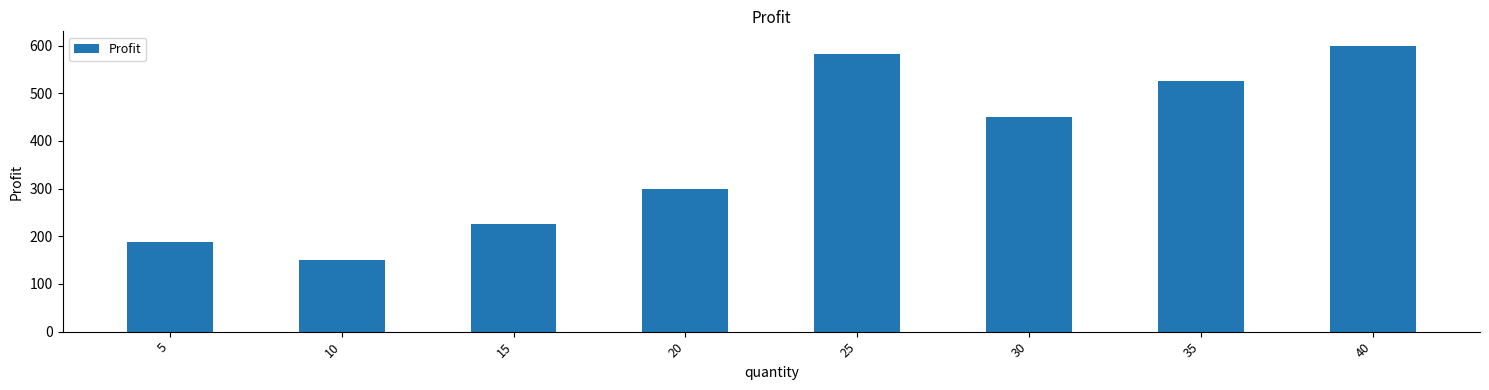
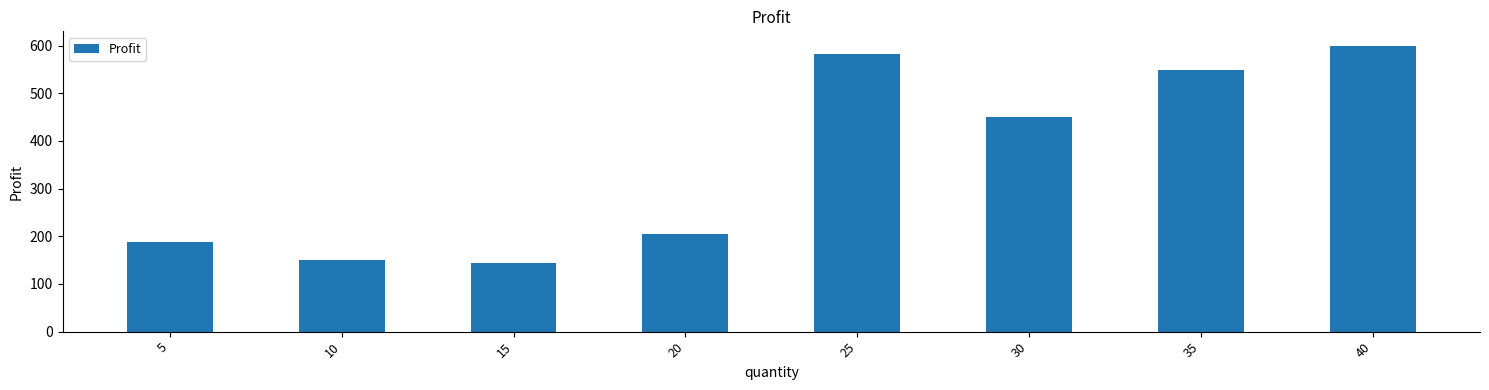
  {
    "5": 190,
    "10": 150,
-   "15": 230,
-   "20": 300,
+   "15": 140,
+   "20": 200,
    "25": 580,
    "30": 450,
-   "35": 530,
+   "35": 550,
    "40": 600
  }
